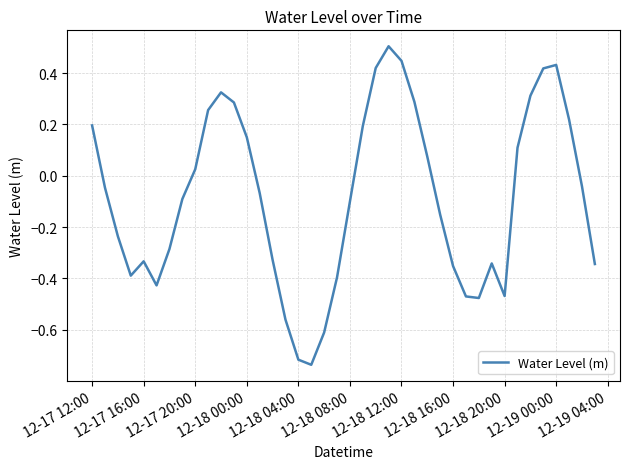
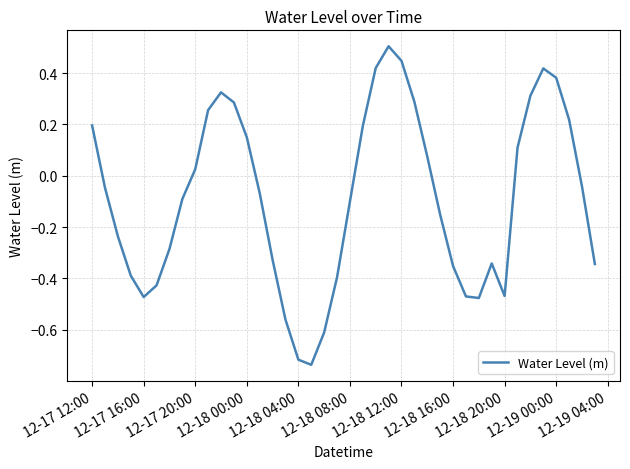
  {
    "12-17 12:00": 0.20,
-   "12-17 16:00": -0.33,
+   "12-17 16:00": -0.47,
    "12-17 20:00": 0.03,
    "12-18 00:00": 0.15,
    "12-18 04:00": -0.72,
    "12-18 08:00": -0.10,
    "12-18 12:00": 0.45,
    "12-18 16:00": -0.35,
    "12-18 20:00": -0.47,
-   "12-19 00:00": 0.43
+   "12-19 00:00": 0.38
  }
